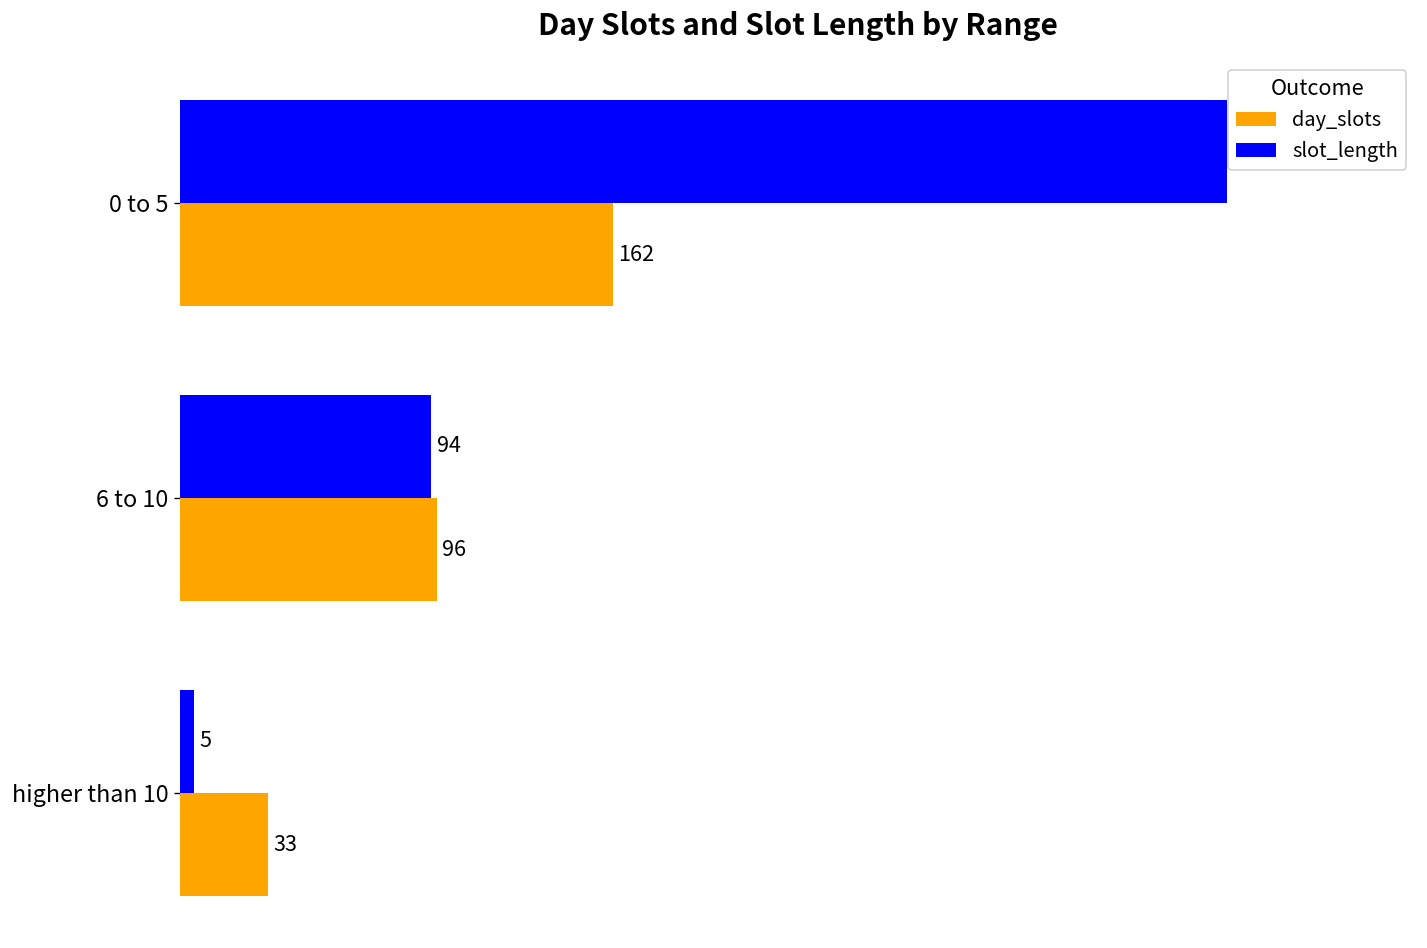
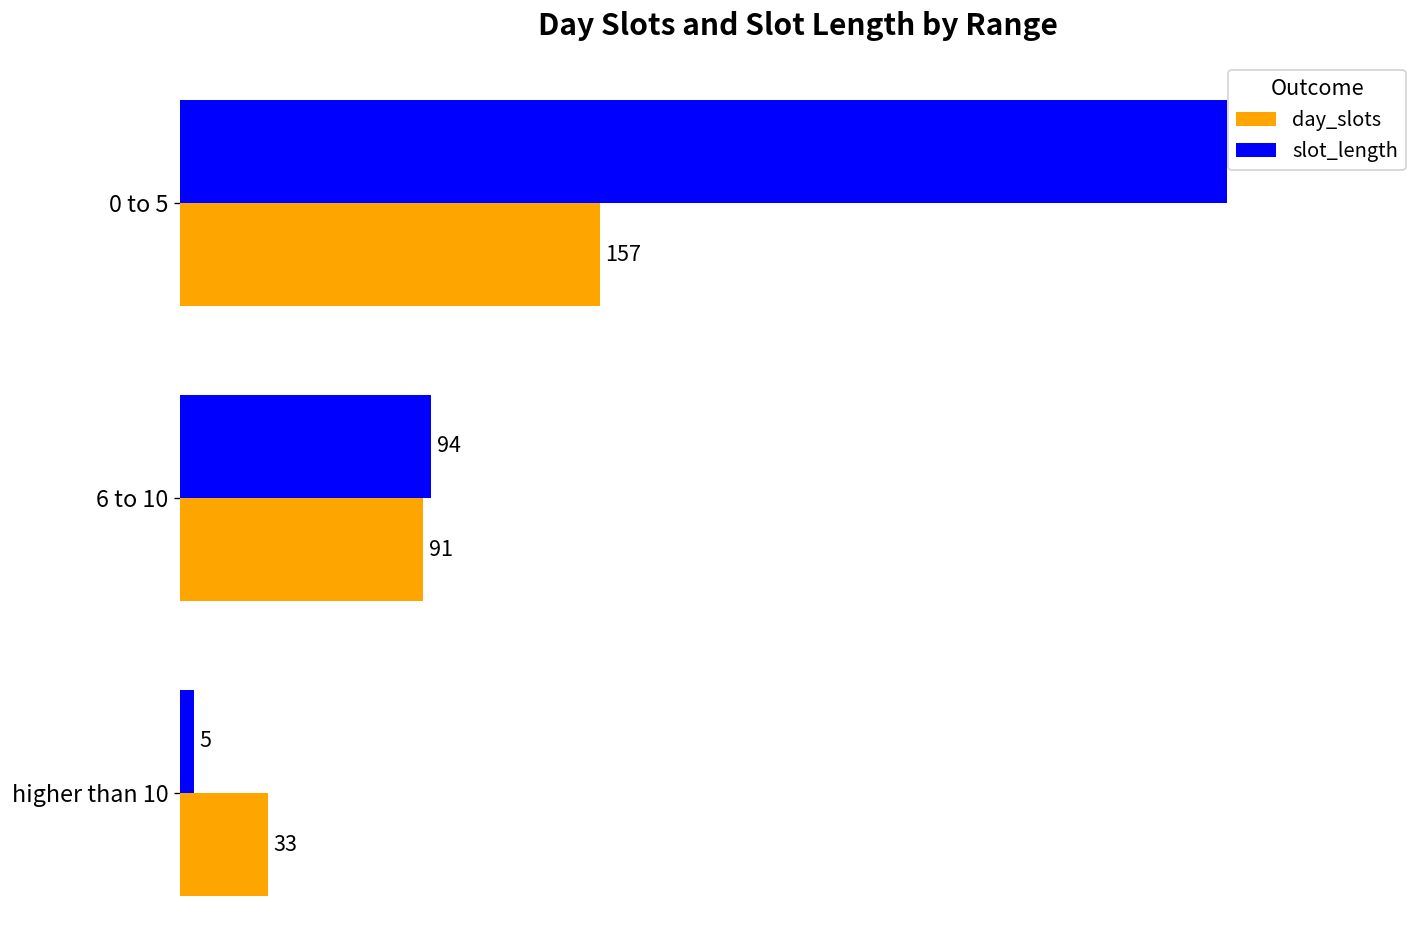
  {
    "day_slots": {
-     "0 to 5": 162,
-     "6 to 10": 96,
+     "0 to 5": 157,
+     "6 to 10": 91,
      "higher than 10": 33
    },
    "slot_length": {
      "6 to 10": 94,
      "higher than 10": 5
    }
  }
